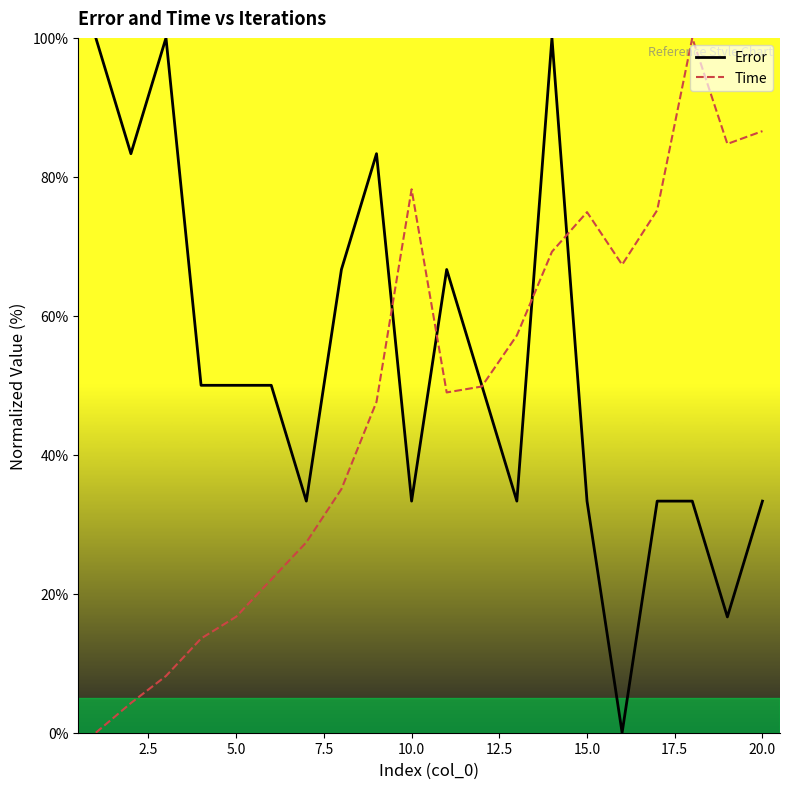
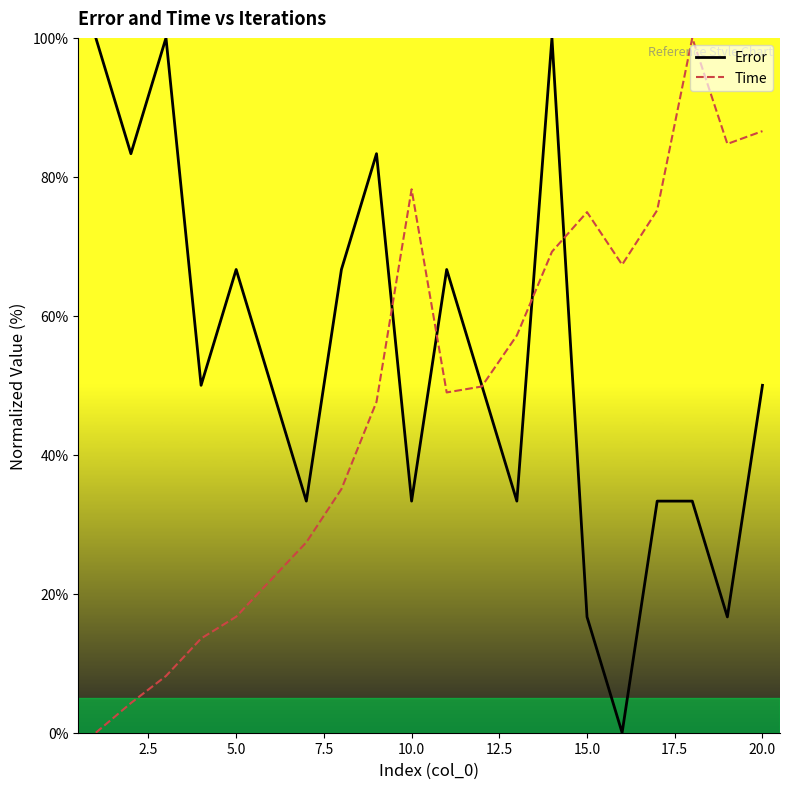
  {
    "Error": {
-     "5.0": "50%",
+     "5.0": "67%",
      "10.0": "33%",
-     "15.0": "33%",
-     "20.0": "33%"
+     "15.0": "17%",
+     "20.0": "50%"
    },
    "Time": {
      "5.0": "17%",
      "10.0": "78%",
      "15.0": "75%",
      "20.0": "87%"
    }
  }
